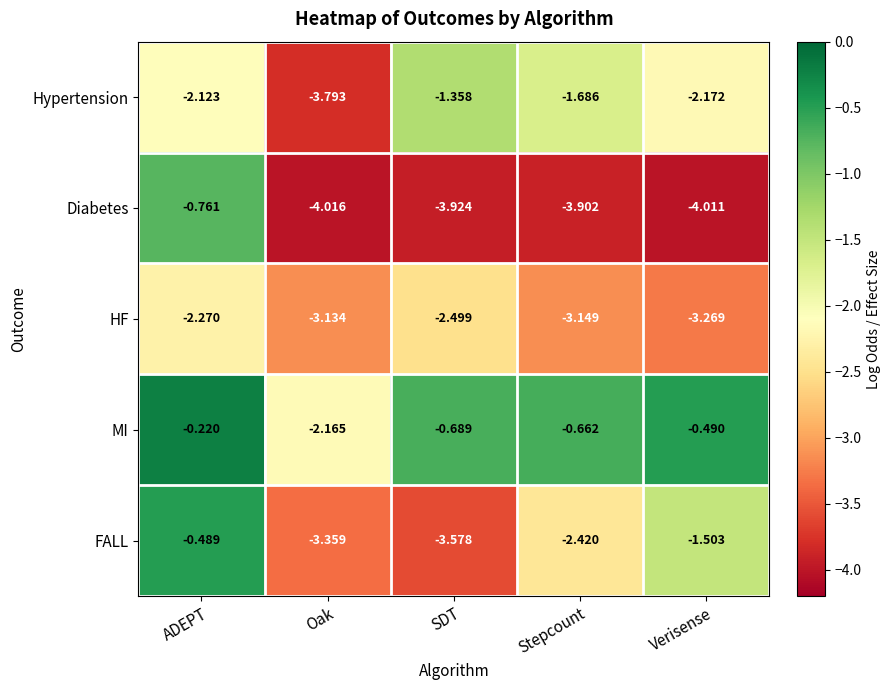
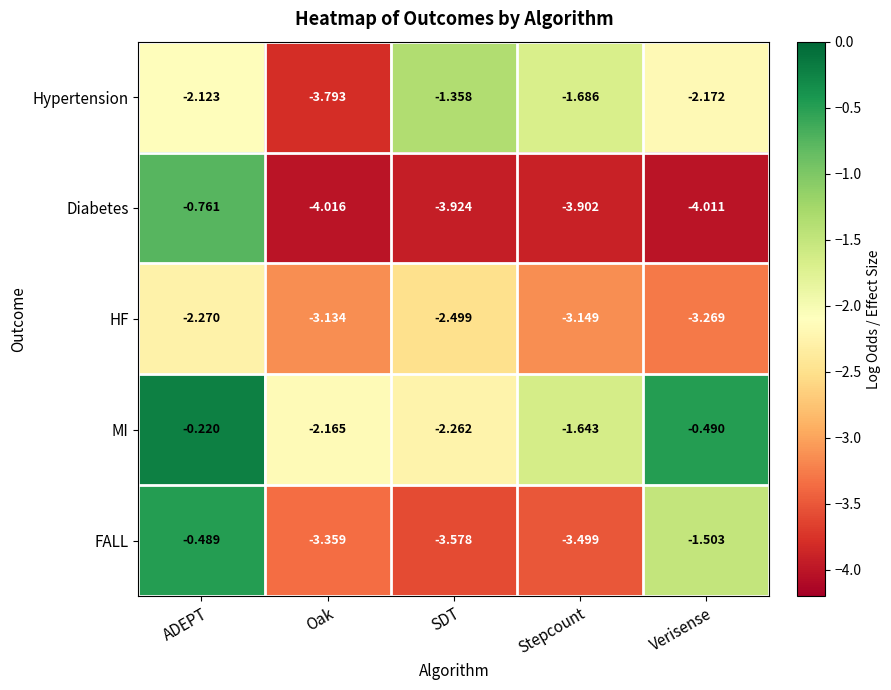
  {
    "Hypertension": {
      "ADEPT": -2.123,
      "Oak": -3.793,
      "SDT": -1.358,
      "Stepcount": -1.686,
      "Verisense": -2.172
    },
    "Diabetes": {
      "ADEPT": -0.761,
      "Oak": -4.016,
      "SDT": -3.924,
      "Stepcount": -3.902,
      "Verisense": -4.011
    },
    "HF": {
      "ADEPT": -2.270,
      "Oak": -3.134,
      "SDT": -2.499,
      "Stepcount": -3.149,
      "Verisense": -3.269
    },
    "MI": {
      "ADEPT": -0.220,
      "Oak": -2.165,
-     "SDT": -0.689,
-     "Stepcount": -0.662,
+     "SDT": -2.262,
+     "Stepcount": -1.643,
      "Verisense": -0.490
    },
    "FALL": {
      "ADEPT": -0.489,
      "Oak": -3.359,
      "SDT": -3.578,
-     "Stepcount": -2.420,
+     "Stepcount": -3.499,
      "Verisense": -1.503
    }
  }
